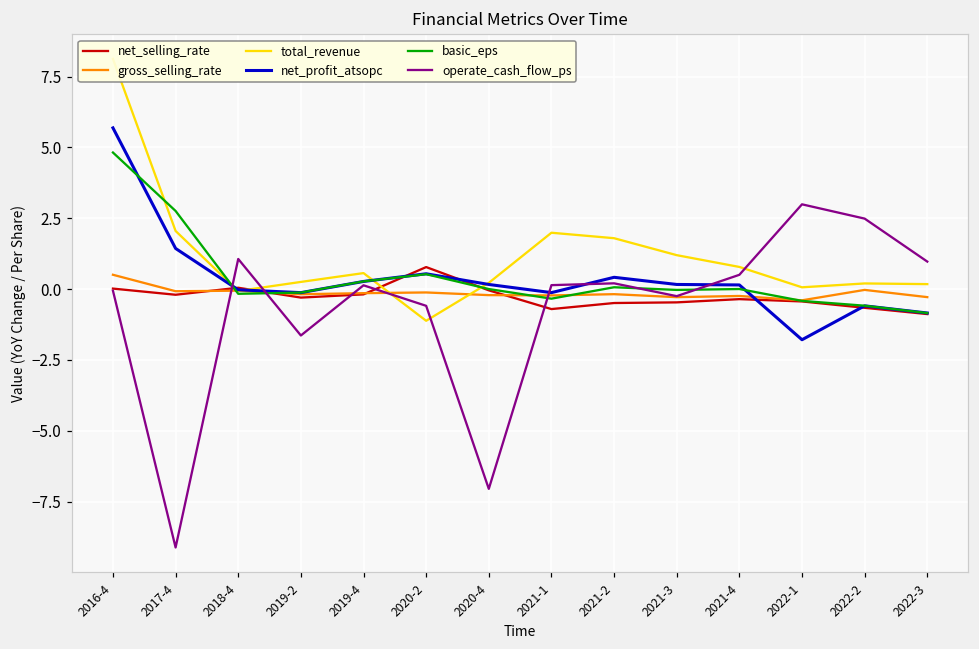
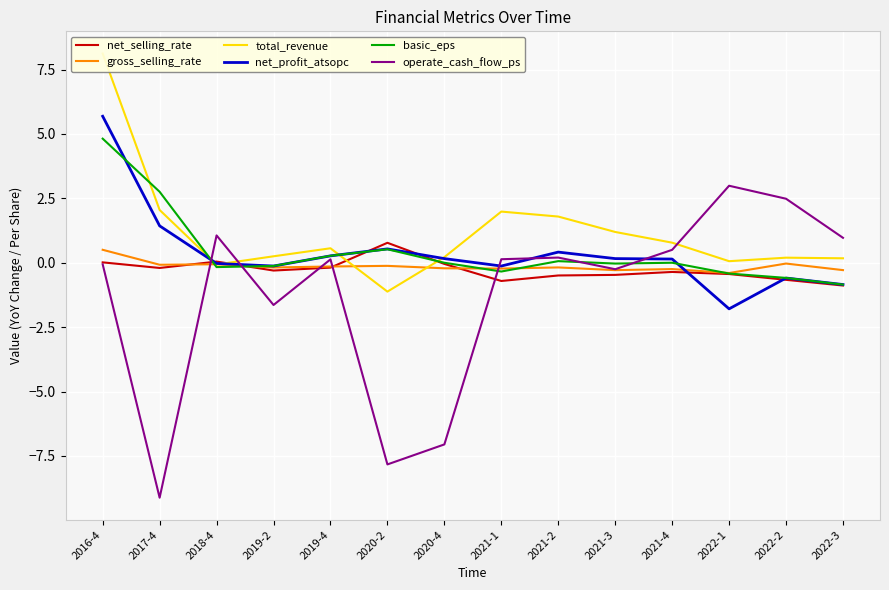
  {
    "net_selling_rate": {
      "2017-4": -0.2,
      "2019-2": -0.3,
      "2020-2": 0.8,
      "2021-1": -0.7,
      "2021-2": -0.5,
      "2021-3": -0.5,
      "2021-4": -0.4
    },
    "gross_selling_rate": {
      "2016-4": 0.5,
      "2017-4": -0.1,
      "2020-2": -0.1,
      "2020-4": -0.2,
      "2021-1": -0.2,
      "2021-2": -0.2,
      "2021-4": -0.2,
      "2022-2": 0.0,
      "2022-3": -0.3
    },
    "total_revenue": {
      "2017-4": 2.0,
      "2019-2": 0.3,
      "2019-4": 0.6,
      "2020-2": -1.1,
      "2021-1": 2.0,
      "2021-2": 1.8,
      "2021-3": 1.2,
      "2021-4": 0.8,
      "2022-1": 0.1,
      "2022-2": 0.2,
      "2022-3": 0.2
    },
    "net_profit_atsopc": {
      "2016-4": 5.7,
      "2017-4": 1.4,
      "2021-1": -0.1,
      "2021-2": 0.4,
      "2021-3": 0.2,
      "2021-4": 0.1,
      "2022-1": -1.8
    },
    "basic_eps": {
      "2016-4": 4.8,
      "2017-4": 2.8,
      "2018-4": -0.2,
      "2021-1": -0.3,
      "2021-2": 0.1,
      "2021-3": 0.0,
      "2021-4": 0.0
    },
    "operate_cash_flow_ps": {
      "2017-4": -9.1,
      "2018-4": 1.1,
      "2019-2": -1.6,
      "2019-4": 0.1,
-     "2020-2": -0.6,
+     "2020-2": -7.8,
      "2020-4": -7.1,
      "2021-1": 0.1,
      "2021-2": 0.2,
      "2021-4": 0.5,
      "2022-1": 3.0,
      "2022-2": 2.5,
      "2022-3": 1.0
    }
  }
